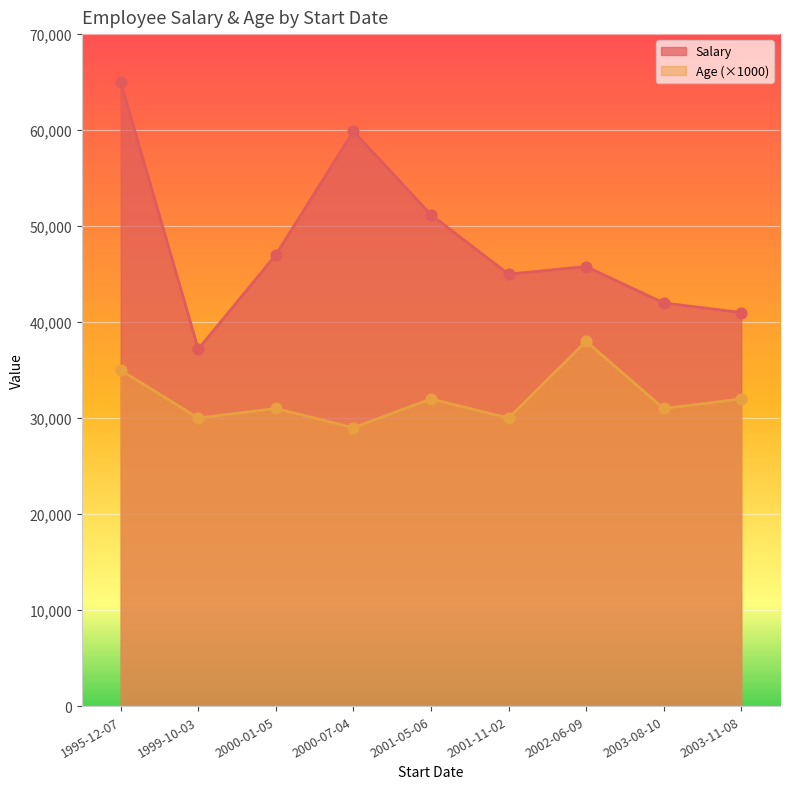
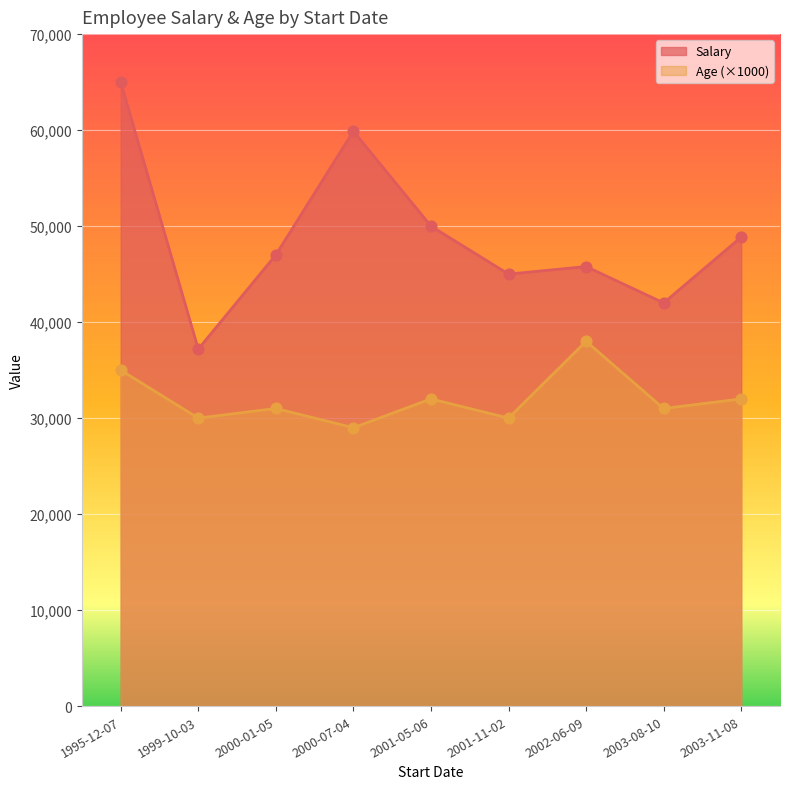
  {
    "Salary": {
      "1995-12-07": "65,000",
      "1999-10-03": "37,000",
      "2000-01-05": "47,000",
      "2000-07-04": "60,000",
-     "2001-05-06": "51,000",
+     "2001-05-06": "50,000",
      "2001-11-02": "45,000",
      "2002-06-09": "46,000",
      "2003-08-10": "42,000",
-     "2003-11-08": "41,000"
+     "2003-11-08": "49,000"
    },
    "Age (×1000)": {
      "1995-12-07": "35,000",
      "1999-10-03": "30,000",
      "2000-01-05": "31,000",
      "2000-07-04": "29,000",
      "2001-05-06": "32,000",
      "2001-11-02": "30,000",
      "2002-06-09": "38,000",
      "2003-08-10": "31,000",
      "2003-11-08": "32,000"
    }
  }
